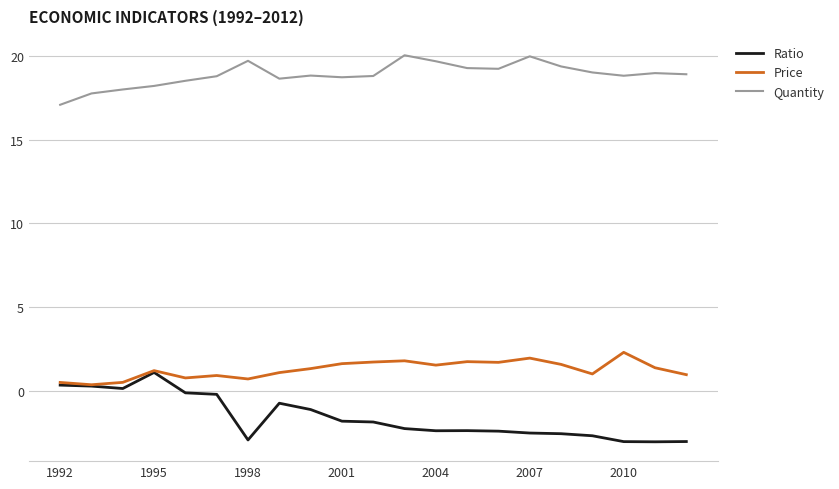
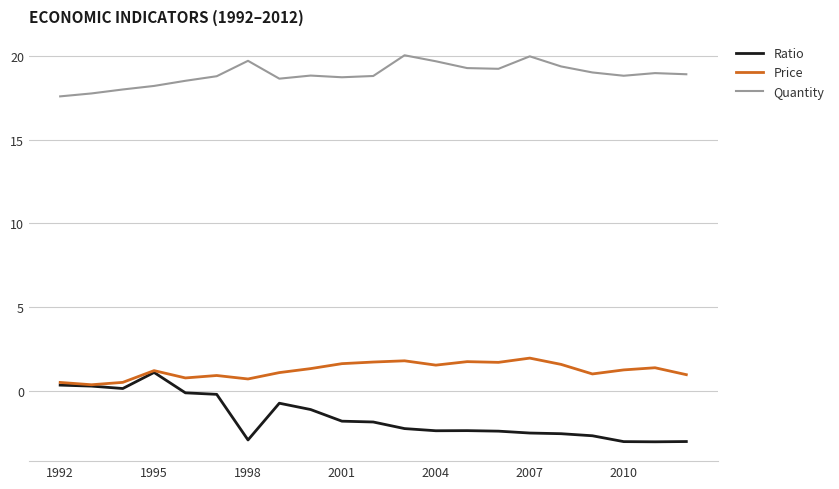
  {
    "Ratio": {
      "1992": 0.4,
      "1998": -2.9,
      "2001": -1.8,
      "2004": -2.4,
      "2007": -2.5,
      "2010": -3.0
    },
    "Price": {
      "1992": 0.5,
      "1998": 0.7,
      "2001": 1.6,
      "2004": 1.5,
      "2007": 2.0,
-     "2010": 2.3
+     "2010": 1.3
    },
    "Quantity": {
-     "1992": 17.1,
+     "1992": 17.6,
      "1995": 18.2,
      "1998": 19.7,
      "2001": 18.7,
      "2004": 19.7,
      "2007": 20.0,
      "2010": 18.8
    }
  }
